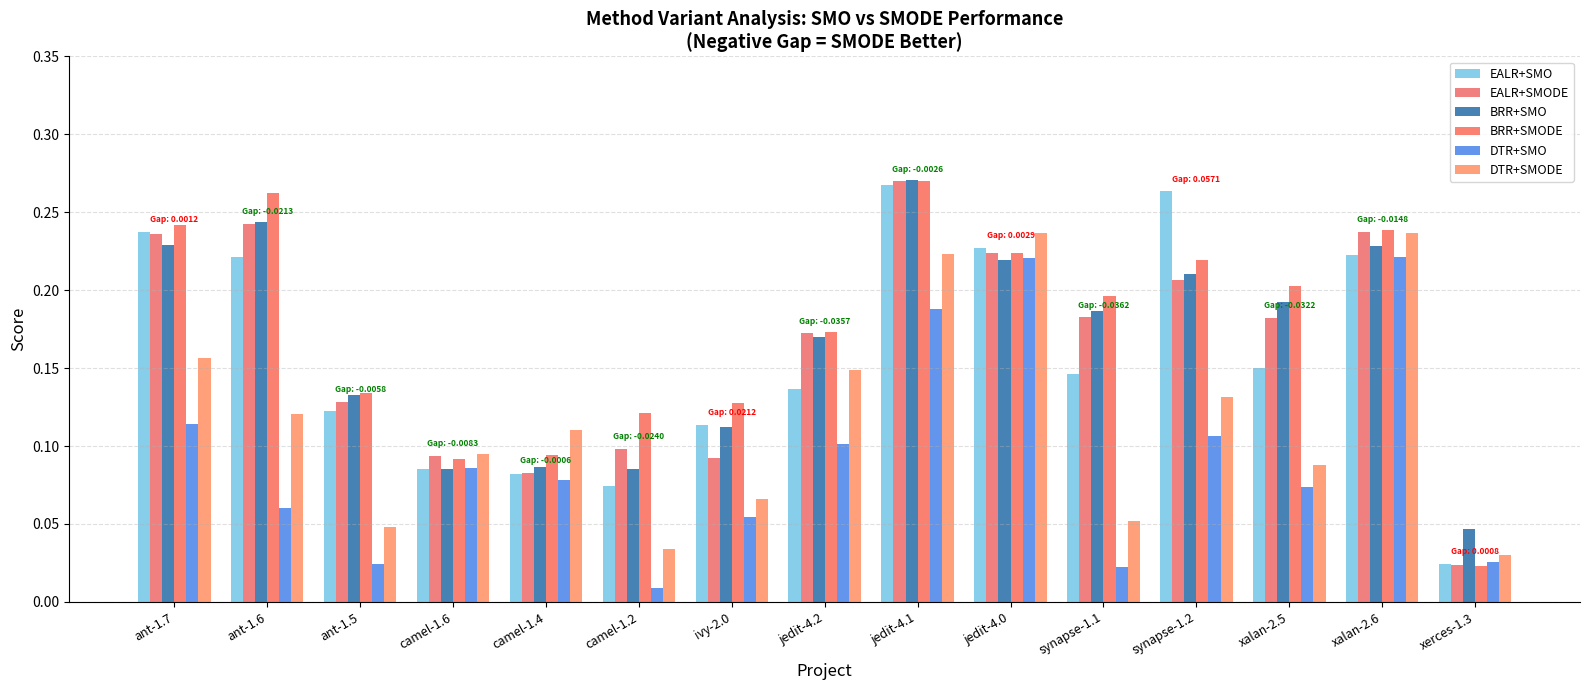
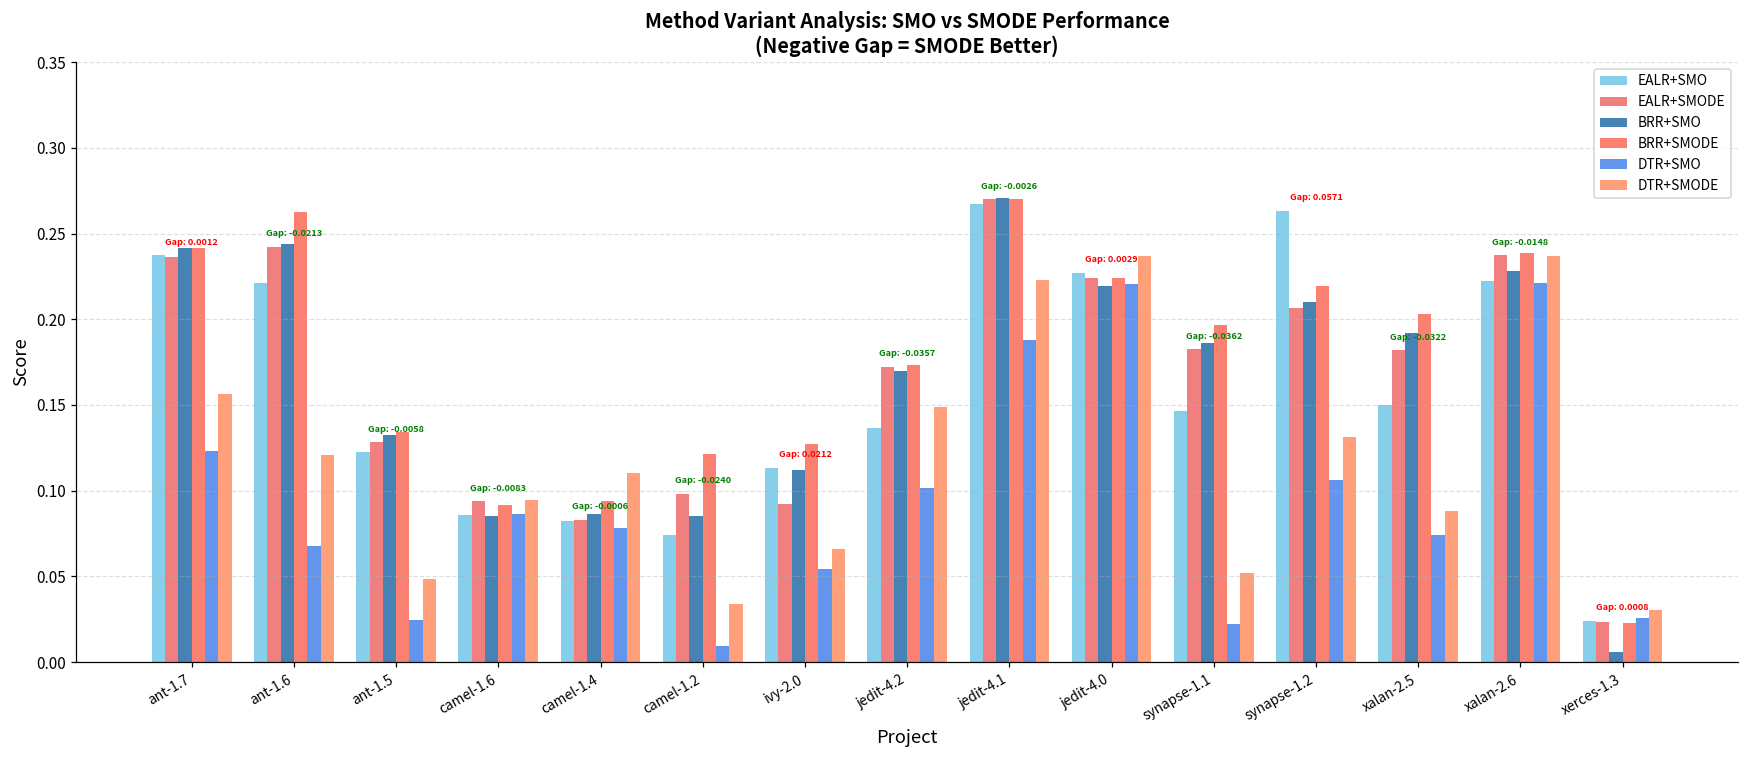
  {
    "EALR+SMO": {
      "ant-1.7": 0.237,
      "ant-1.6": 0.221,
      "ant-1.5": 0.122,
      "camel-1.6": 0.086,
      "camel-1.4": 0.082,
      "camel-1.2": 0.074,
      "ivy-2.0": 0.113,
      "jedit-4.2": 0.137,
      "jedit-4.1": 0.267,
      "jedit-4.0": 0.227,
      "synapse-1.1": 0.146,
      "xalan-2.5": 0.150,
      "xalan-2.6": 0.222,
      "xerces-1.3": 0.024
    },
    "BRR+SMO": {
-     "ant-1.7": 0.229,
+     "ant-1.7": 0.242,
      "ant-1.6": 0.244,
      "ant-1.5": 0.133,
      "camel-1.6": 0.085,
      "camel-1.4": 0.087,
      "camel-1.2": 0.085,
      "ivy-2.0": 0.112,
      "jedit-4.2": 0.170,
      "jedit-4.0": 0.219,
      "synapse-1.1": 0.186,
      "synapse-1.2": 0.210,
      "xalan-2.6": 0.228,
-     "xerces-1.3": 0.047
+     "xerces-1.3": 0.006
    },
    "DTR+SMO": {
-     "ant-1.7": 0.114,
-     "ant-1.6": 0.060,
+     "ant-1.7": 0.123,
+     "ant-1.6": 0.068,
      "ant-1.5": 0.024,
      "camel-1.6": 0.086,
      "camel-1.4": 0.078,
      "camel-1.2": 0.009,
      "ivy-2.0": 0.054,
      "jedit-4.2": 0.101,
      "jedit-4.1": 0.188,
      "jedit-4.0": 0.221,
      "synapse-1.1": 0.022,
      "synapse-1.2": 0.106,
      "xalan-2.5": 0.074,
      "xalan-2.6": 0.221
    }
  }
